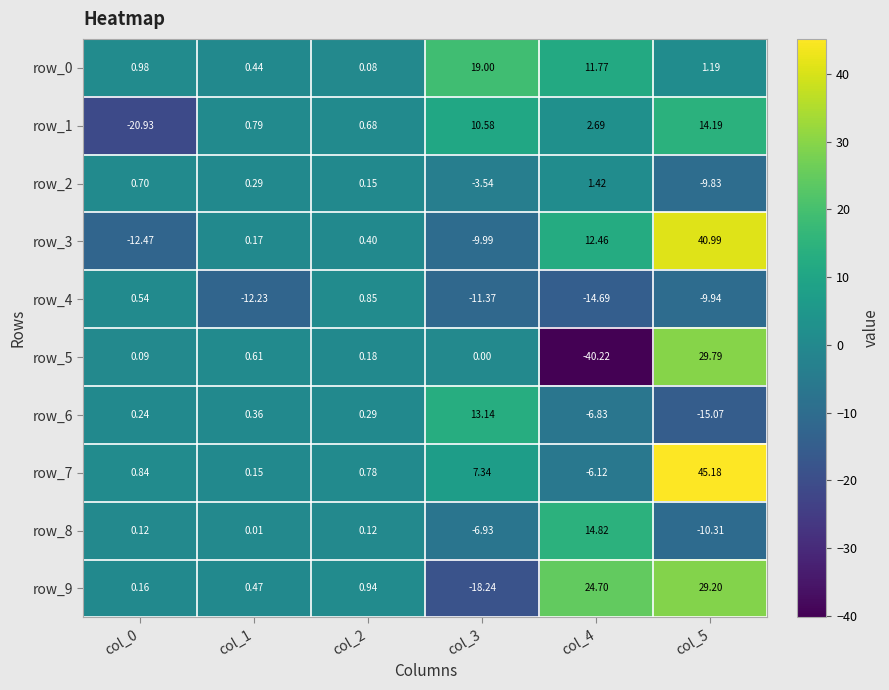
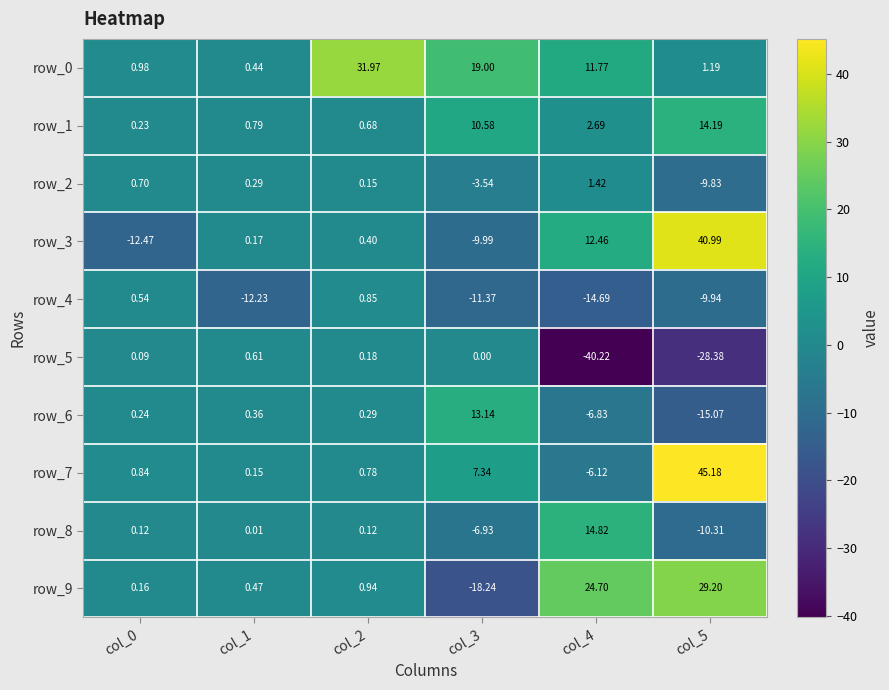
  {
    "row_0": {
      "col_0": 0.98,
      "col_1": 0.44,
-     "col_2": 0.08,
+     "col_2": 31.97,
      "col_3": 19.00,
      "col_4": 11.77,
      "col_5": 1.19
    },
    "row_1": {
-     "col_0": -20.93,
+     "col_0": 0.23,
      "col_1": 0.79,
      "col_2": 0.68,
      "col_3": 10.58,
      "col_4": 2.69,
      "col_5": 14.19
    },
    "row_2": {
      "col_0": 0.70,
      "col_1": 0.29,
      "col_2": 0.15,
      "col_3": -3.54,
      "col_4": 1.42,
      "col_5": -9.83
    },
    "row_3": {
      "col_0": -12.47,
      "col_1": 0.17,
      "col_2": 0.40,
      "col_3": -9.99,
      "col_4": 12.46,
      "col_5": 40.99
    },
    "row_4": {
      "col_0": 0.54,
      "col_1": -12.23,
      "col_2": 0.85,
      "col_3": -11.37,
      "col_4": -14.69,
      "col_5": -9.94
    },
    "row_5": {
      "col_0": 0.09,
      "col_1": 0.61,
      "col_2": 0.18,
      "col_3": 0.00,
      "col_4": -40.22,
-     "col_5": 29.79
+     "col_5": -28.38
    },
    "row_6": {
      "col_0": 0.24,
      "col_1": 0.36,
      "col_2": 0.29,
      "col_3": 13.14,
      "col_4": -6.83,
      "col_5": -15.07
    },
    "row_7": {
      "col_0": 0.84,
      "col_1": 0.15,
      "col_2": 0.78,
      "col_3": 7.34,
      "col_4": -6.12,
      "col_5": 45.18
    },
    "row_8": {
      "col_0": 0.12,
      "col_1": 0.01,
      "col_2": 0.12,
      "col_3": -6.93,
      "col_4": 14.82,
      "col_5": -10.31
    },
    "row_9": {
      "col_0": 0.16,
      "col_1": 0.47,
      "col_2": 0.94,
      "col_3": -18.24,
      "col_4": 24.70,
      "col_5": 29.20
    }
  }
